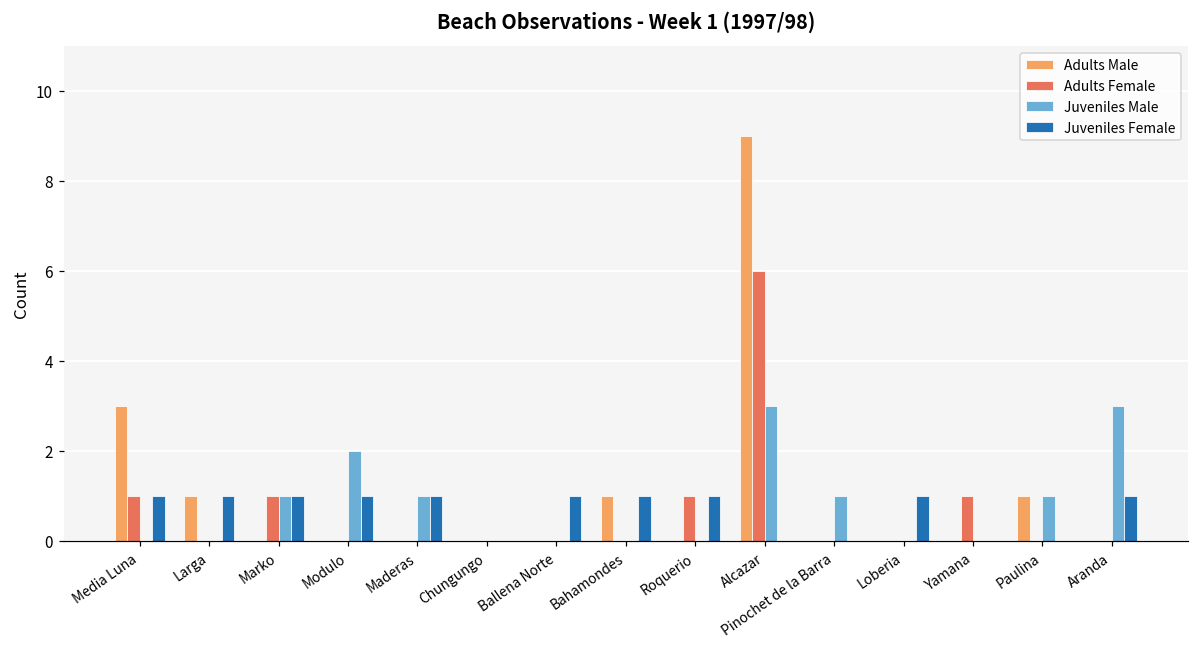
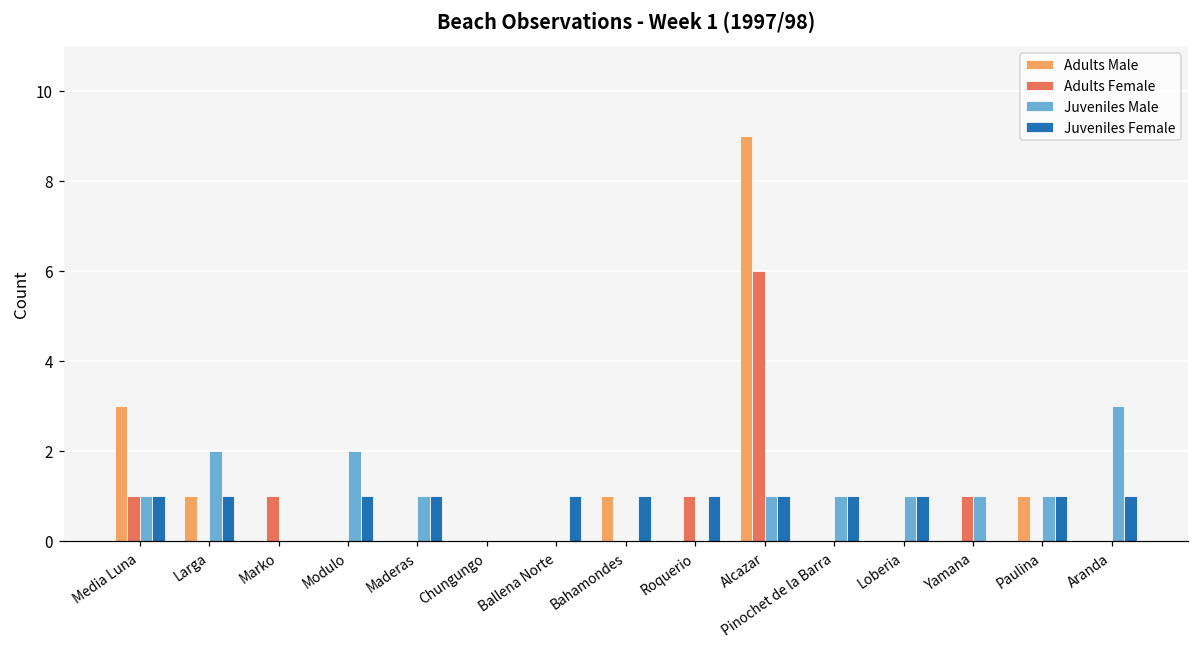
  {
    "Juveniles Male": {
-     "Media Luna": 0,
-     "Larga": 0,
-     "Marko": 1,
+     "Media Luna": 1,
+     "Larga": 2,
+     "Marko": 0,
      "Modulo": 2,
      "Maderas": 1,
      "Chungungo": 0,
      "Ballena Norte": 0,
      "Bahamondes": 0,
      "Roquerio": 0,
-     "Alcazar": 3,
+     "Alcazar": 1,
      "Pinochet de la Barra": 1,
-     "Loberia": 0,
-     "Yamana": 0,
+     "Loberia": 1,
+     "Yamana": 1,
      "Paulina": 1,
      "Aranda": 3
    },
    "Juveniles Female": {
      "Media Luna": 1,
      "Larga": 1,
-     "Marko": 1,
+     "Marko": 0,
      "Modulo": 1,
      "Maderas": 1,
      "Chungungo": 0,
      "Ballena Norte": 1,
      "Bahamondes": 1,
      "Roquerio": 1,
-     "Alcazar": 0,
-     "Pinochet de la Barra": 0,
+     "Alcazar": 1,
+     "Pinochet de la Barra": 1,
      "Loberia": 1,
      "Yamana": 0,
-     "Paulina": 0,
+     "Paulina": 1,
      "Aranda": 1
    }
  }
